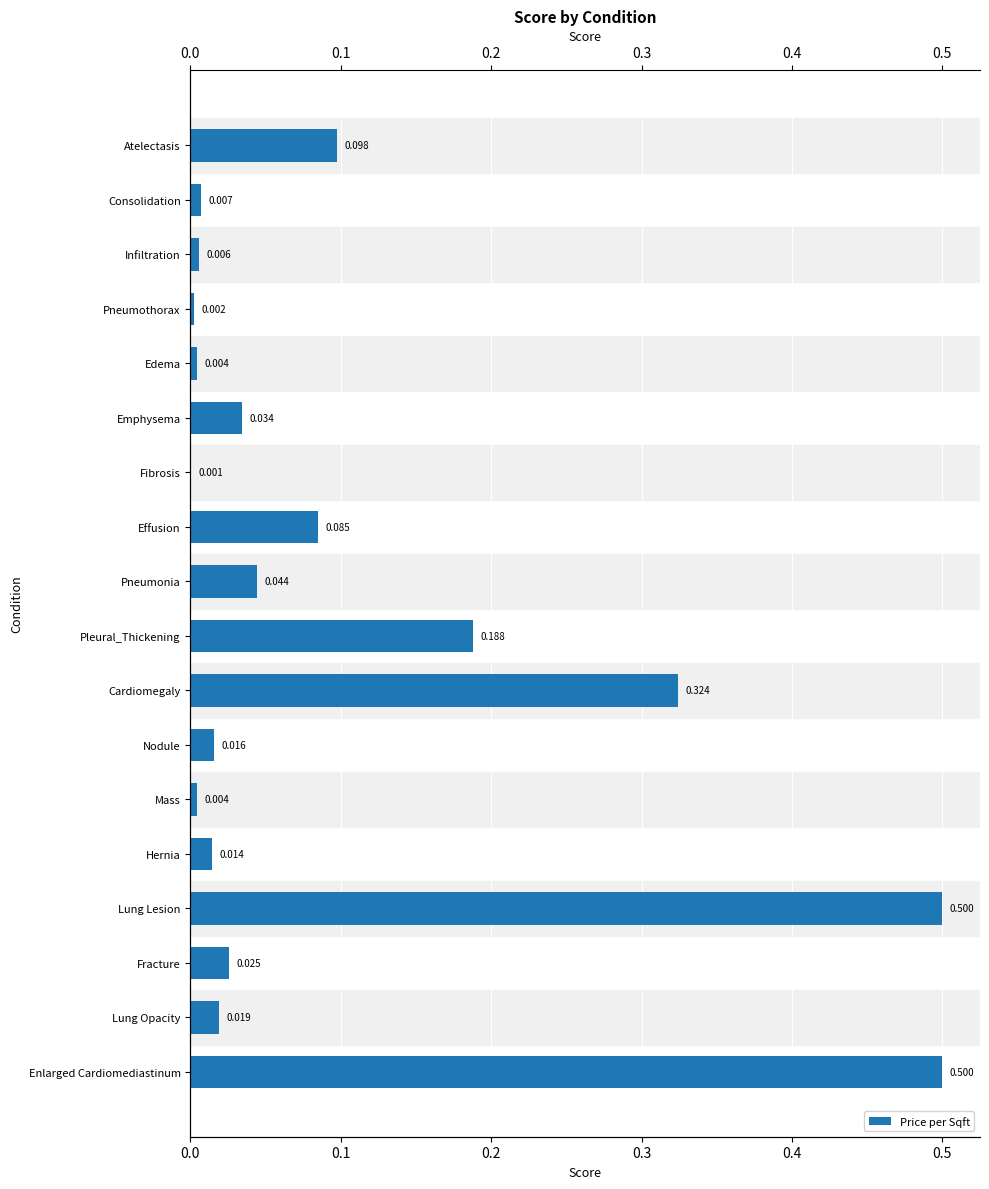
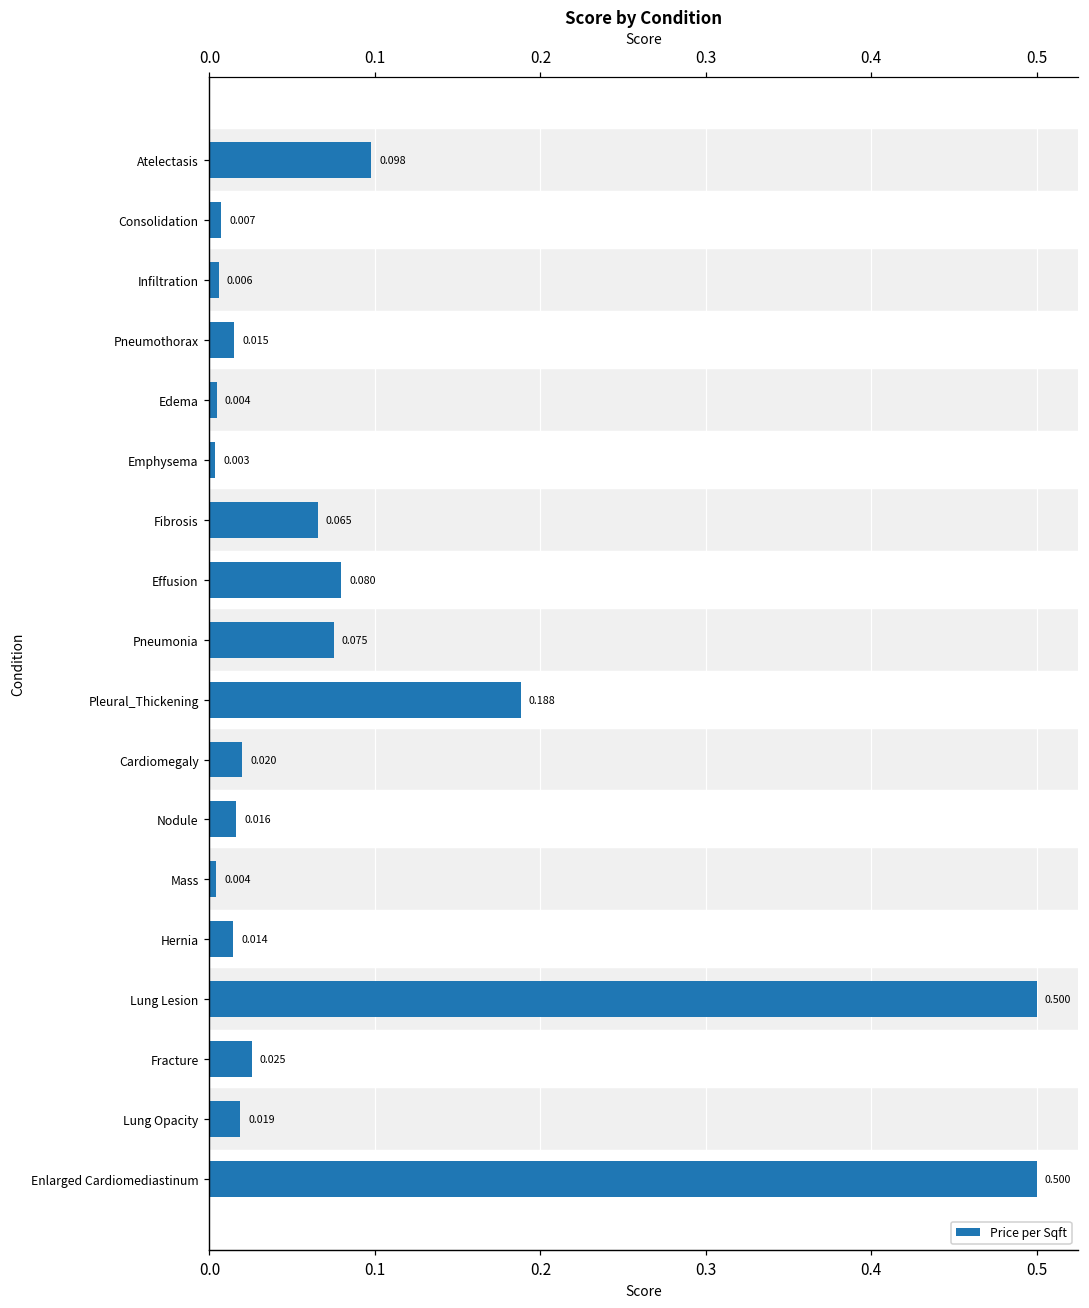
  {
    "Atelectasis": 0.098,
    "Consolidation": 0.007,
    "Infiltration": 0.006,
-   "Pneumothorax": 0.002,
+   "Pneumothorax": 0.015,
    "Edema": 0.004,
-   "Emphysema": 0.034,
-   "Fibrosis": 0.001,
-   "Effusion": 0.085,
-   "Pneumonia": 0.044,
+   "Emphysema": 0.003,
+   "Fibrosis": 0.065,
+   "Effusion": 0.080,
+   "Pneumonia": 0.075,
    "Pleural_Thickening": 0.188,
-   "Cardiomegaly": 0.324,
+   "Cardiomegaly": 0.020,
    "Nodule": 0.016,
    "Mass": 0.004,
    "Hernia": 0.014,
    "Lung Lesion": 0.500,
    "Fracture": 0.025,
    "Lung Opacity": 0.019,
    "Enlarged Cardiomediastinum": 0.500
  }
